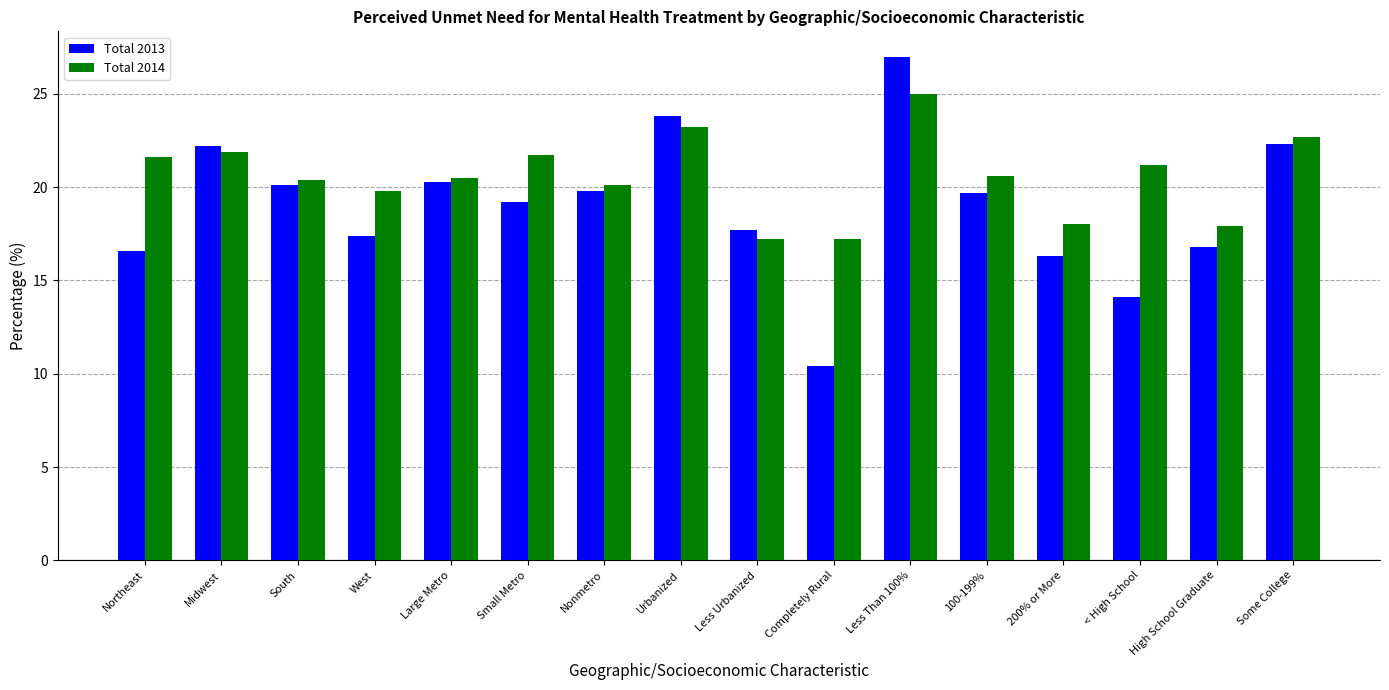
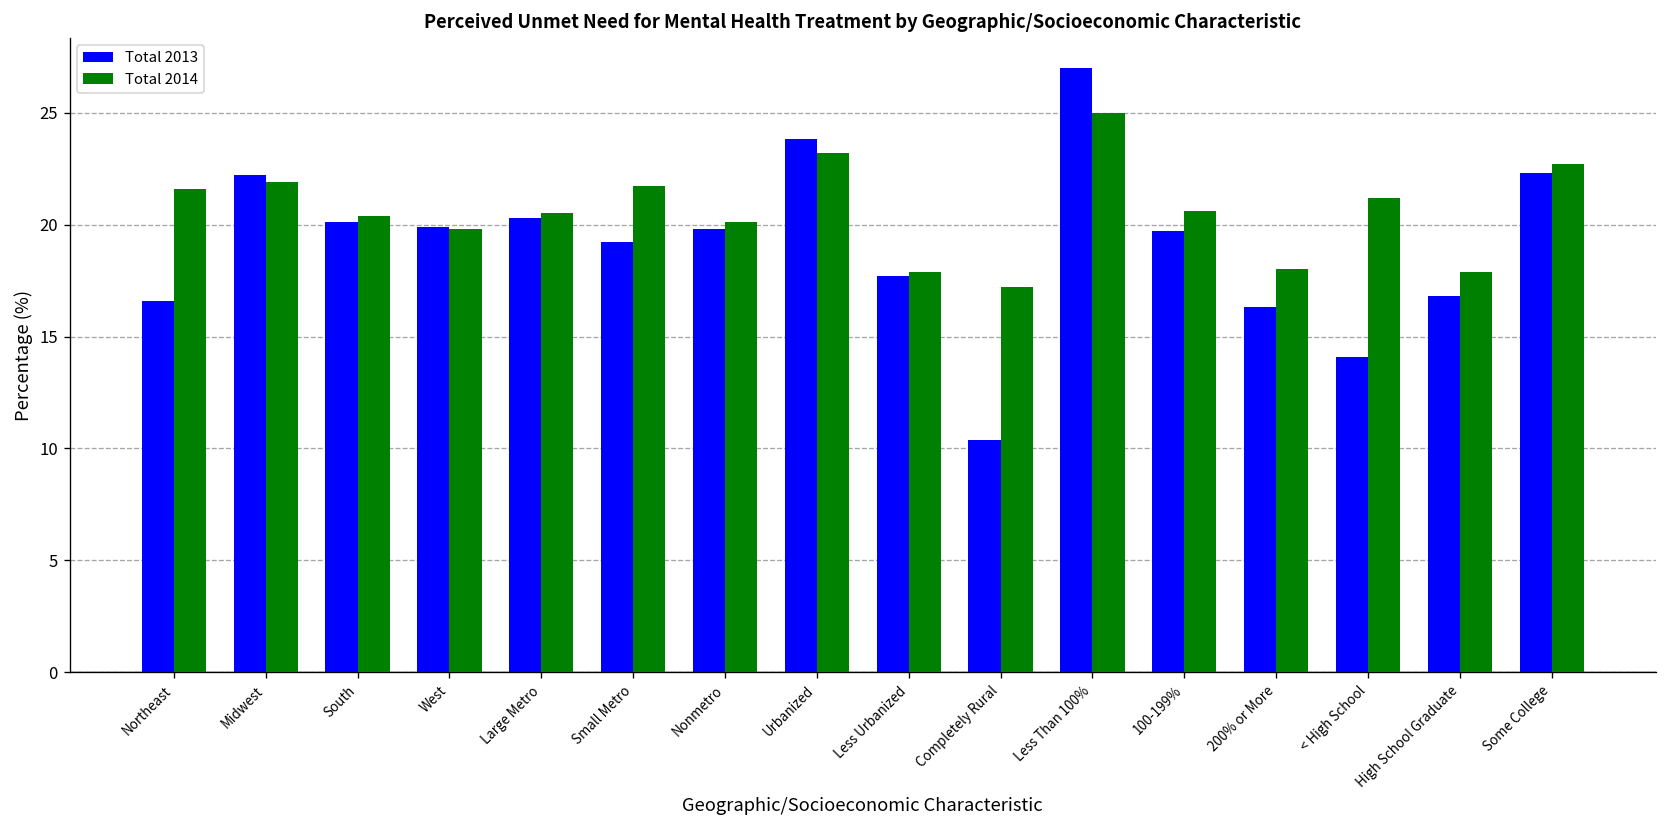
  {
    "Total 2013": {
      "Northeast": 16.6,
      "Midwest": 22.2,
      "South": 20.1,
-     "West": 17.4,
+     "West": 19.9,
      "Large Metro": 20.3,
      "Small Metro": 19.2,
      "Nonmetro": 19.8,
      "Urbanized": 23.8,
      "Less Urbanized": 17.7,
      "Completely Rural": 10.4,
      "Less Than 100%": 27.0,
      "100-199%": 19.7,
      "200% or More": 16.3,
      "< High School": 14.1,
      "High School Graduate": 16.8,
      "Some College": 22.3
    },
    "Total 2014": {
      "Northeast": 21.6,
      "Midwest": 21.9,
      "South": 20.4,
      "West": 19.8,
      "Large Metro": 20.5,
      "Small Metro": 21.7,
      "Nonmetro": 20.1,
      "Urbanized": 23.2,
-     "Less Urbanized": 17.2,
+     "Less Urbanized": 17.9,
      "Completely Rural": 17.2,
      "Less Than 100%": 25.0,
      "100-199%": 20.6,
      "200% or More": 18.0,
      "< High School": 21.2,
      "High School Graduate": 17.9,
      "Some College": 22.7
    }
  }
